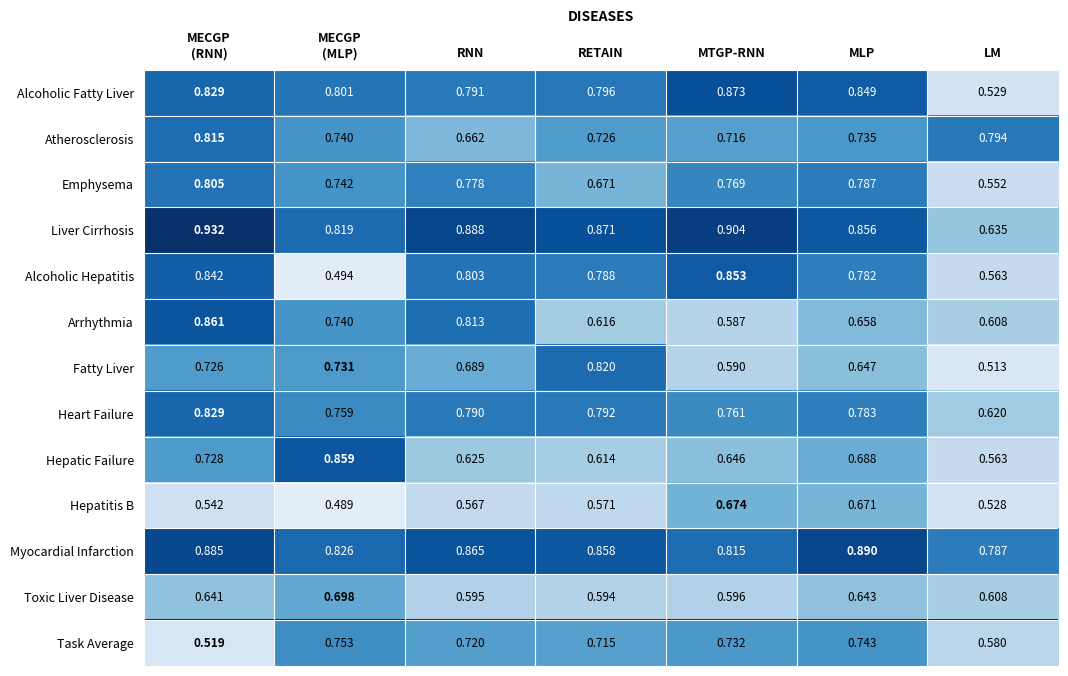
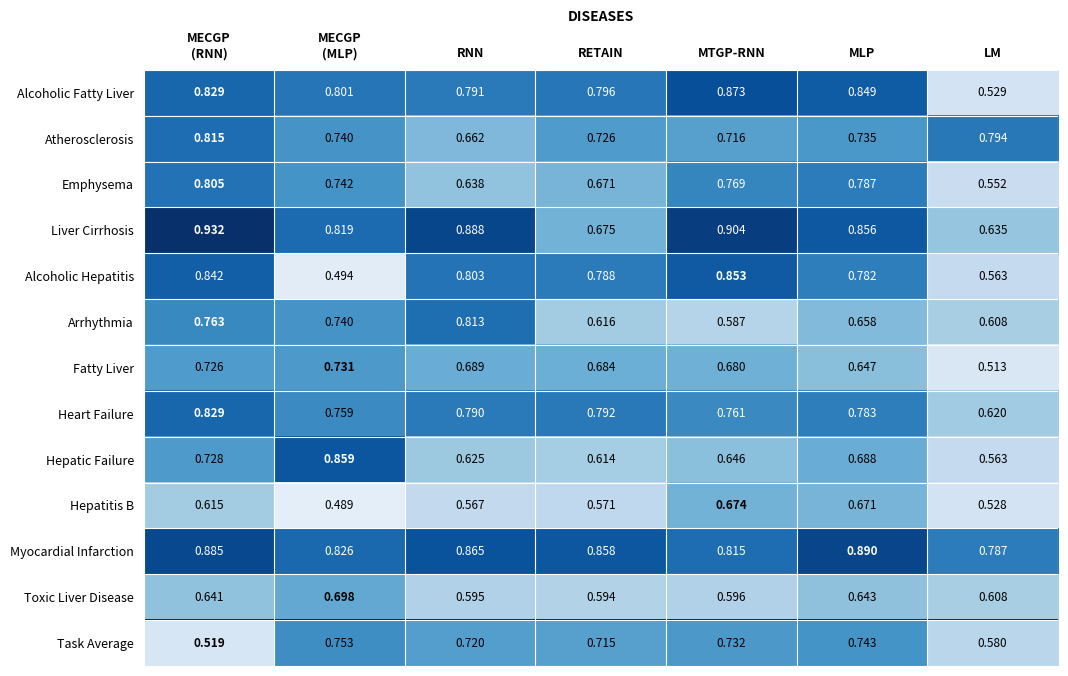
  {
    "Alcoholic Fatty Liver": {
      "MECGP (RNN)": 0.829,
      "MECGP (MLP)": 0.801,
      "RNN": 0.791,
      "RETAIN": 0.796,
      "MTGP-RNN": 0.873,
      "MLP": 0.849,
      "LM": 0.529
    },
    "Atherosclerosis": {
      "MECGP (RNN)": 0.815,
      "MECGP (MLP)": 0.740,
      "RNN": 0.662,
      "RETAIN": 0.726,
      "MTGP-RNN": 0.716,
      "MLP": 0.735,
      "LM": 0.794
    },
    "Emphysema": {
      "MECGP (RNN)": 0.805,
      "MECGP (MLP)": 0.742,
-     "RNN": 0.778,
+     "RNN": 0.638,
      "RETAIN": 0.671,
      "MTGP-RNN": 0.769,
      "MLP": 0.787,
      "LM": 0.552
    },
    "Liver Cirrhosis": {
      "MECGP (RNN)": 0.932,
      "MECGP (MLP)": 0.819,
      "RNN": 0.888,
-     "RETAIN": 0.871,
+     "RETAIN": 0.675,
      "MTGP-RNN": 0.904,
      "MLP": 0.856,
      "LM": 0.635
    },
    "Alcoholic Hepatitis": {
      "MECGP (RNN)": 0.842,
      "MECGP (MLP)": 0.494,
      "RNN": 0.803,
      "RETAIN": 0.788,
      "MTGP-RNN": 0.853,
      "MLP": 0.782,
      "LM": 0.563
    },
    "Arrhythmia": {
-     "MECGP (RNN)": 0.861,
+     "MECGP (RNN)": 0.763,
      "MECGP (MLP)": 0.740,
      "RNN": 0.813,
      "RETAIN": 0.616,
      "MTGP-RNN": 0.587,
      "MLP": 0.658,
      "LM": 0.608
    },
    "Fatty Liver": {
      "MECGP (RNN)": 0.726,
      "MECGP (MLP)": 0.731,
      "RNN": 0.689,
-     "RETAIN": 0.820,
-     "MTGP-RNN": 0.590,
+     "RETAIN": 0.684,
+     "MTGP-RNN": 0.680,
      "MLP": 0.647,
      "LM": 0.513
    },
    "Heart Failure": {
      "MECGP (RNN)": 0.829,
      "MECGP (MLP)": 0.759,
      "RNN": 0.790,
      "RETAIN": 0.792,
      "MTGP-RNN": 0.761,
      "MLP": 0.783,
      "LM": 0.620
    },
    "Hepatic Failure": {
      "MECGP (RNN)": 0.728,
      "MECGP (MLP)": 0.859,
      "RNN": 0.625,
      "RETAIN": 0.614,
      "MTGP-RNN": 0.646,
      "MLP": 0.688,
      "LM": 0.563
    },
    "Hepatitis B": {
-     "MECGP (RNN)": 0.542,
+     "MECGP (RNN)": 0.615,
      "MECGP (MLP)": 0.489,
      "RNN": 0.567,
      "RETAIN": 0.571,
      "MTGP-RNN": 0.674,
      "MLP": 0.671,
      "LM": 0.528
    },
    "Myocardial Infarction": {
      "MECGP (RNN)": 0.885,
      "MECGP (MLP)": 0.826,
      "RNN": 0.865,
      "RETAIN": 0.858,
      "MTGP-RNN": 0.815,
      "MLP": 0.890,
      "LM": 0.787
    },
    "Toxic Liver Disease": {
      "MECGP (RNN)": 0.641,
      "MECGP (MLP)": 0.698,
      "RNN": 0.595,
      "RETAIN": 0.594,
      "MTGP-RNN": 0.596,
      "MLP": 0.643,
      "LM": 0.608
    },
    "Task Average": {
      "MECGP (RNN)": 0.519,
      "MECGP (MLP)": 0.753,
      "RNN": 0.720,
      "RETAIN": 0.715,
      "MTGP-RNN": 0.732,
      "MLP": 0.743,
      "LM": 0.580
    }
  }
